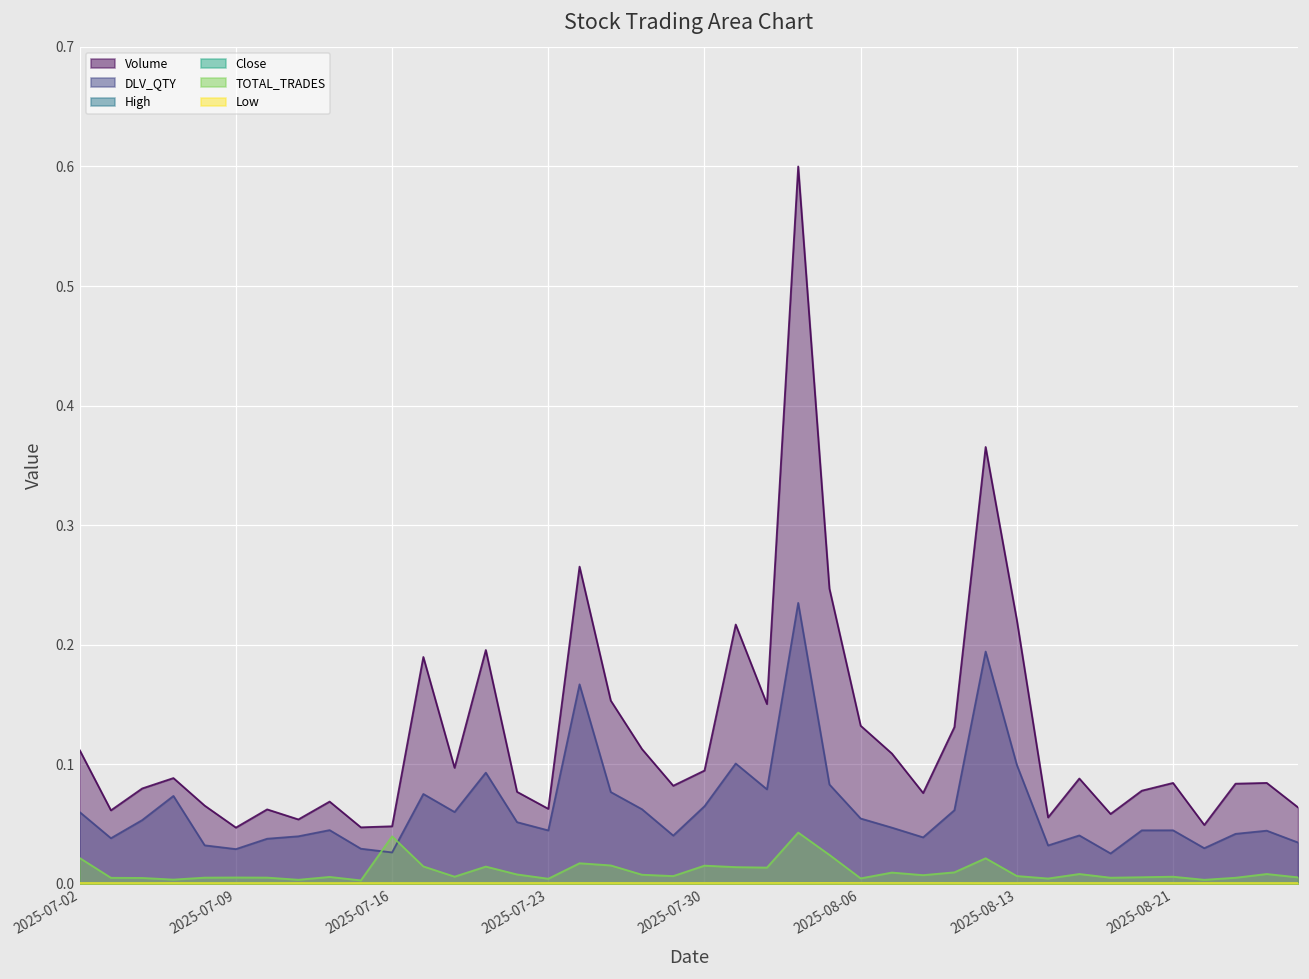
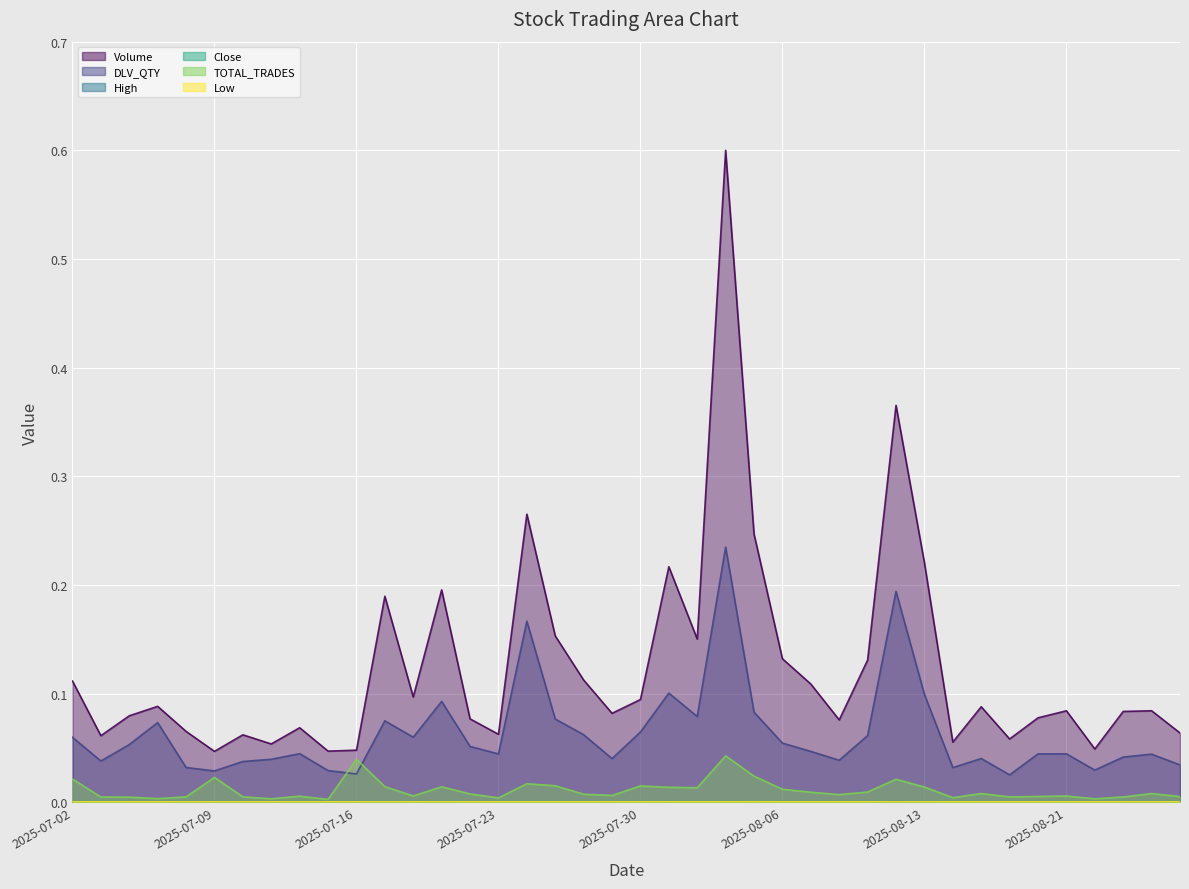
  {
    "Low": {
      "2025-07-02": 0.001,
      "2025-07-09": 0.001,
      "2025-07-16": 0.001,
      "2025-07-23": 0.001,
      "2025-07-30": 0.001,
      "2025-08-06": 0.001,
      "2025-08-13": 0.001,
      "2025-08-21": 0.001
    },
    "TOTAL_TRADES": {
      "2025-07-02": 0.022,
-     "2025-07-09": 0.005,
+     "2025-07-09": 0.023,
      "2025-07-16": 0.040,
      "2025-07-23": 0.004,
      "2025-07-30": 0.015,
-     "2025-08-06": 0.004,
-     "2025-08-13": 0.006,
+     "2025-08-06": 0.012,
+     "2025-08-13": 0.014,
      "2025-08-21": 0.006
    }
  }
